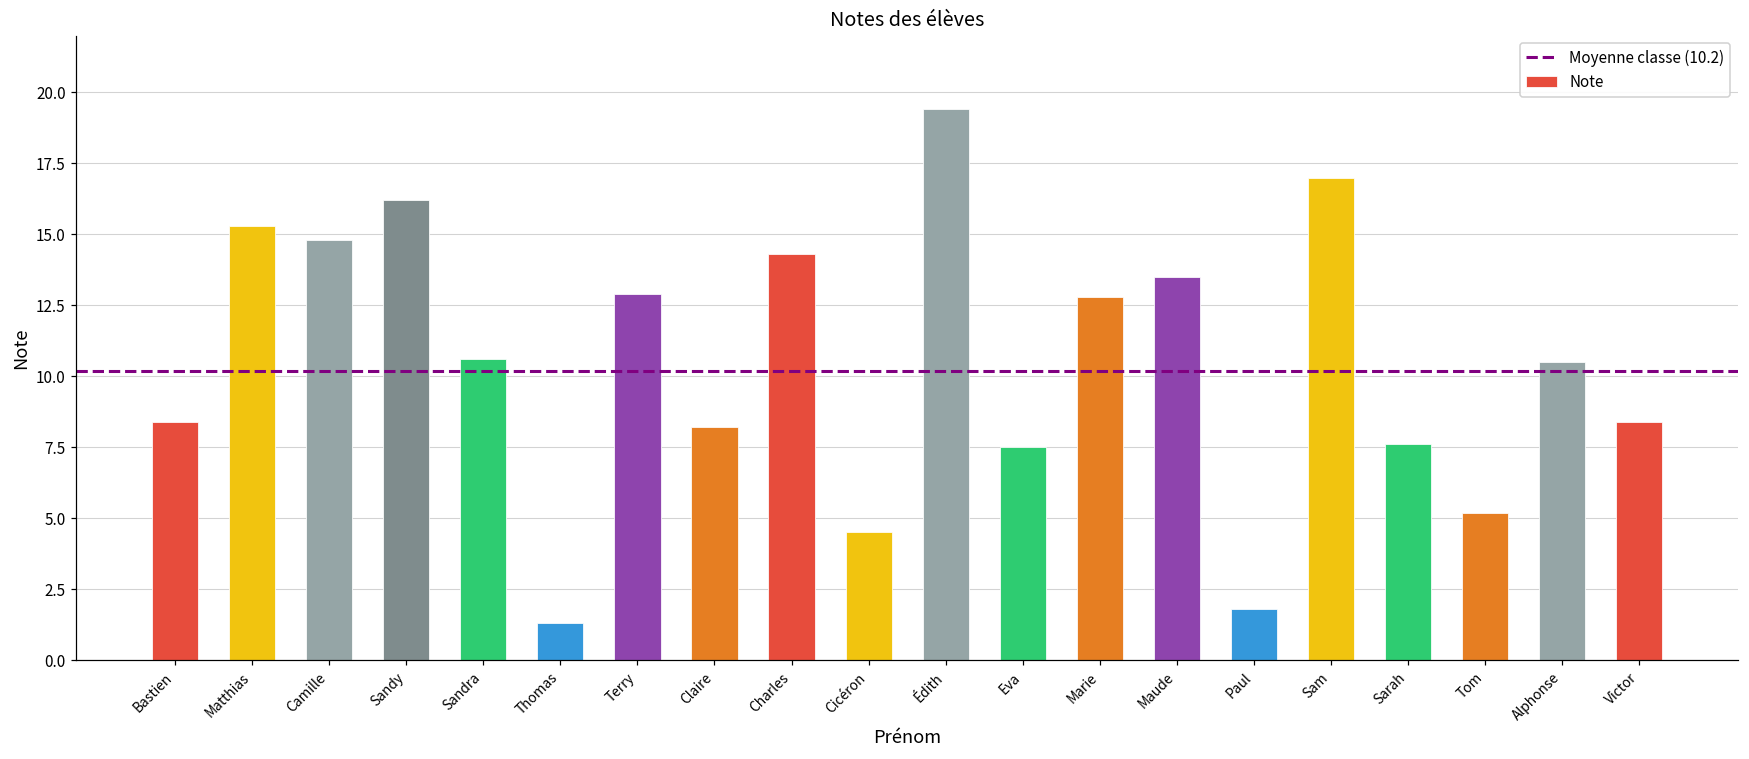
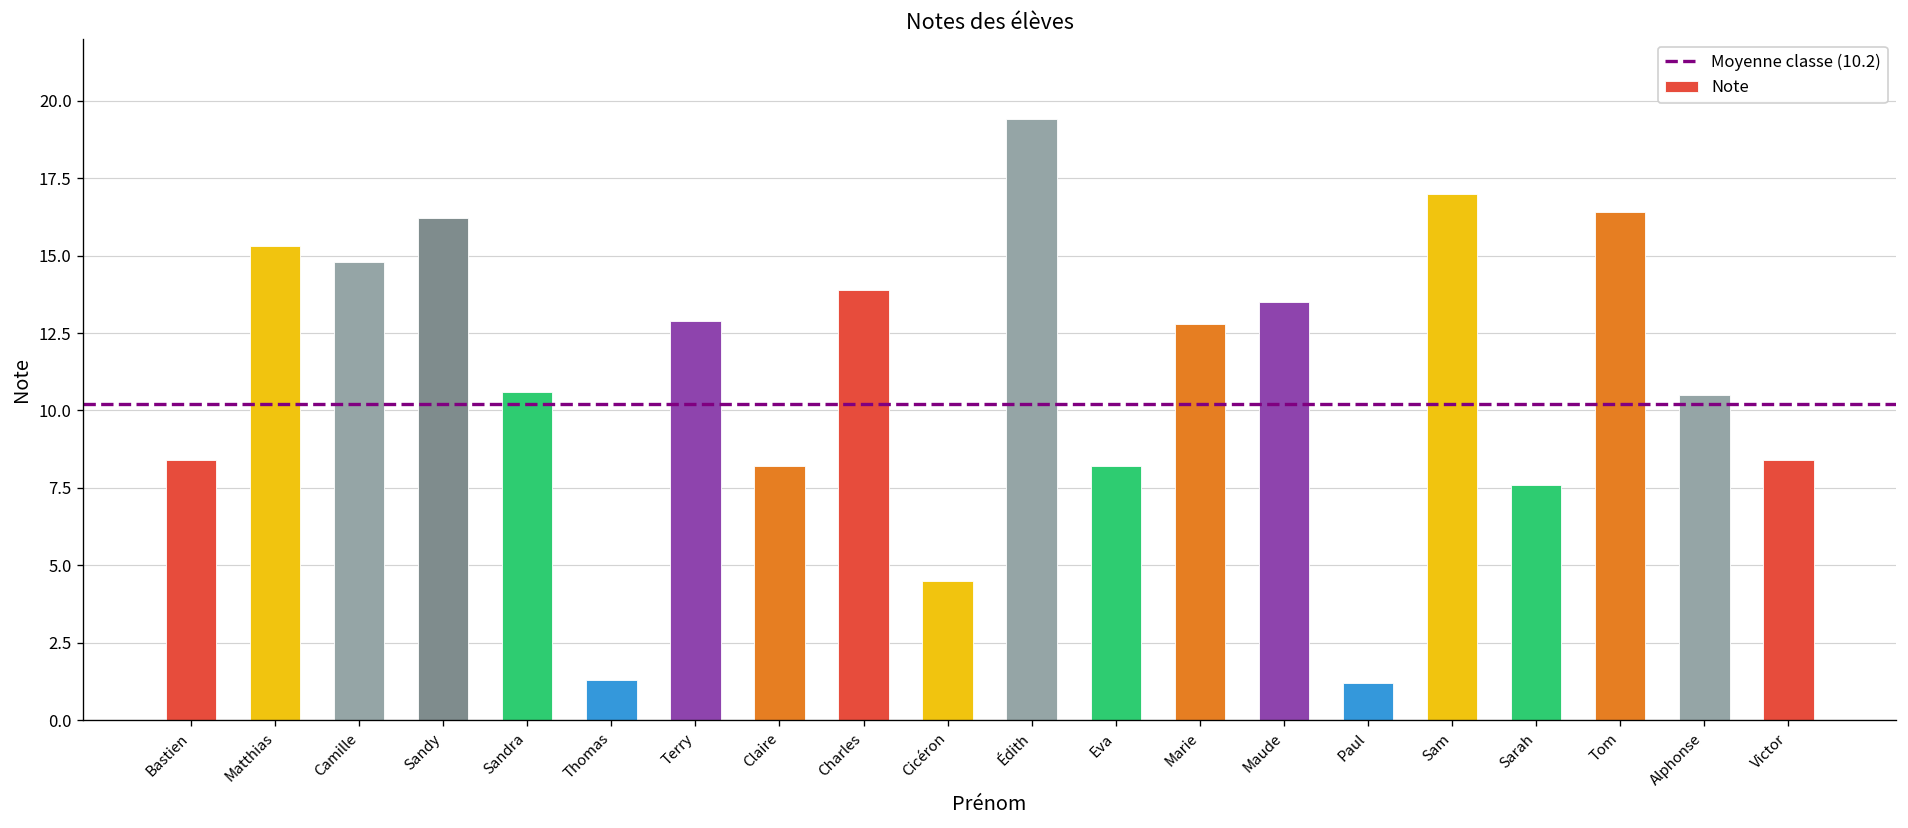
  {
    "Bastien": 8.4,
    "Matthias": 15.3,
    "Camille": 14.8,
    "Sandy": 16.2,
    "Sandra": 10.6,
    "Thomas": 1.3,
    "Terry": 12.9,
    "Claire": 8.2,
-   "Charles": 14.3,
+   "Charles": 13.9,
    "Cicéron": 4.5,
    "Édith": 19.4,
-   "Eva": 7.5,
+   "Eva": 8.2,
    "Marie": 12.8,
    "Maude": 13.5,
-   "Paul": 1.8,
+   "Paul": 1.2,
    "Sam": 17.0,
    "Sarah": 7.6,
-   "Tom": 5.2,
+   "Tom": 16.4,
    "Alphonse": 10.5,
    "Victor": 8.4
  }
